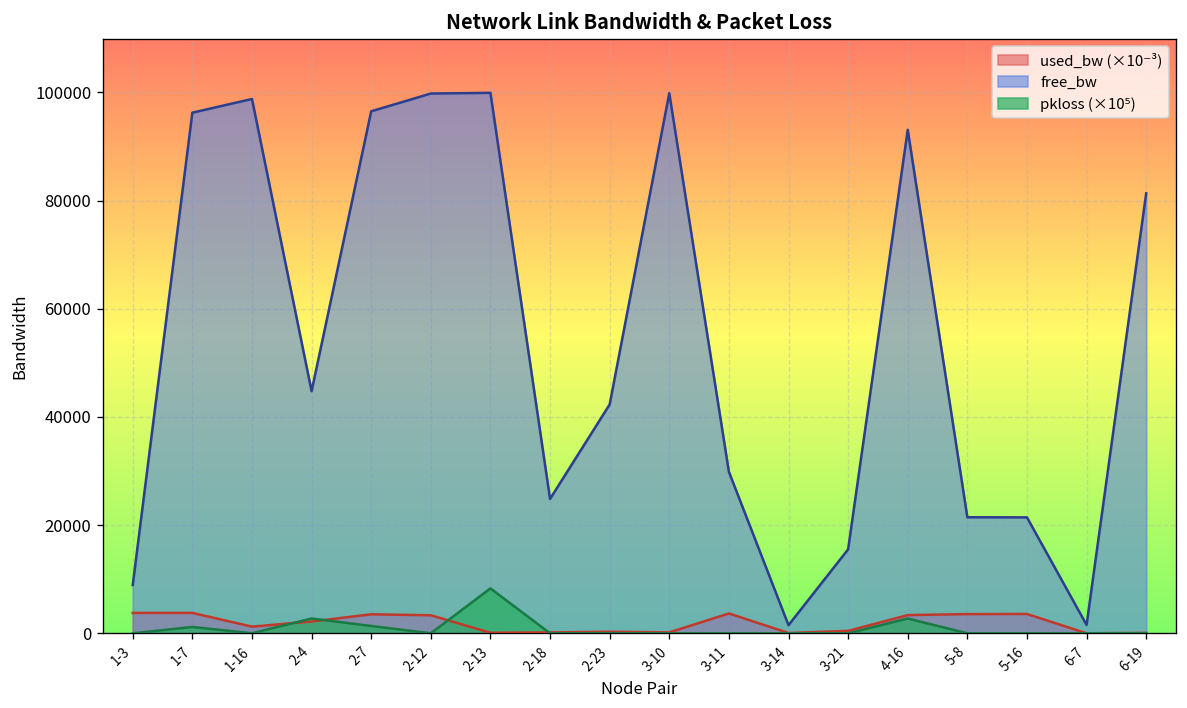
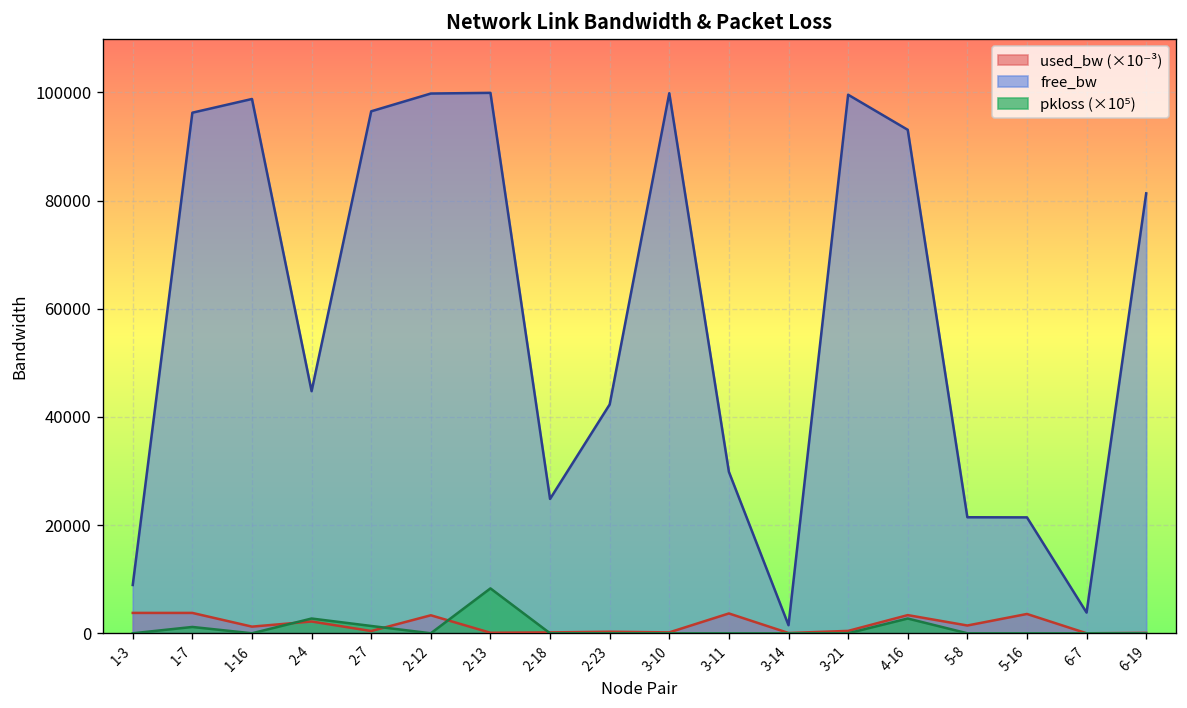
  {
    "used_bw (×10⁻³)": {
      "1-3": 4000,
      "1-7": 4000,
      "1-16": 1000,
-     "2-7": 4000,
+     "2-7": 0,
      "2-12": 3000,
      "2-13": 0,
      "3-11": 4000,
      "4-16": 3000,
-     "5-8": 4000,
+     "5-8": 1000,
      "5-16": 4000
    },
    "free_bw": {
      "1-3": 9000,
      "1-7": 96000,
      "1-16": 99000,
      "2-4": 45000,
      "2-7": 96000,
      "2-12": 100000,
      "2-13": 100000,
      "2-18": 25000,
      "2-23": 42000,
      "3-10": 100000,
      "3-11": 30000,
      "3-14": 1000,
-     "3-21": 16000,
+     "3-21": 100000,
      "4-16": 93000,
      "5-8": 21000,
      "5-16": 21000,
-     "6-7": 2000,
+     "6-7": 4000,
      "6-19": 81000
    },
    "pkloss (×10⁵)": {
      "1-3": 0,
      "1-7": 1000,
      "1-16": 0,
      "2-7": 1000,
      "2-12": 0,
      "2-13": 8000,
      "3-11": 0,
      "4-16": 3000,
      "5-8": 0,
      "5-16": 0
    }
  }
